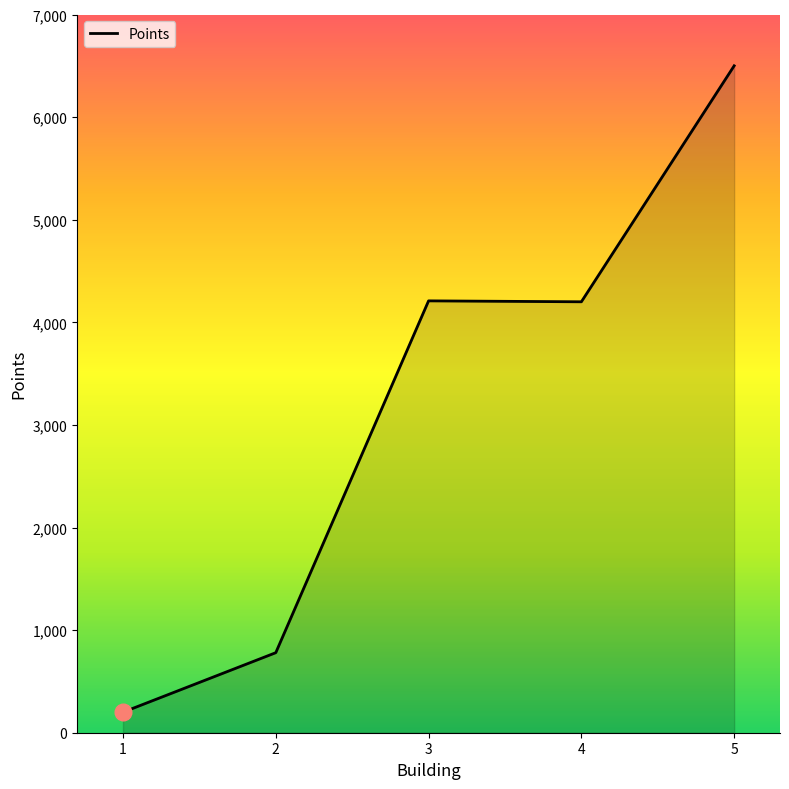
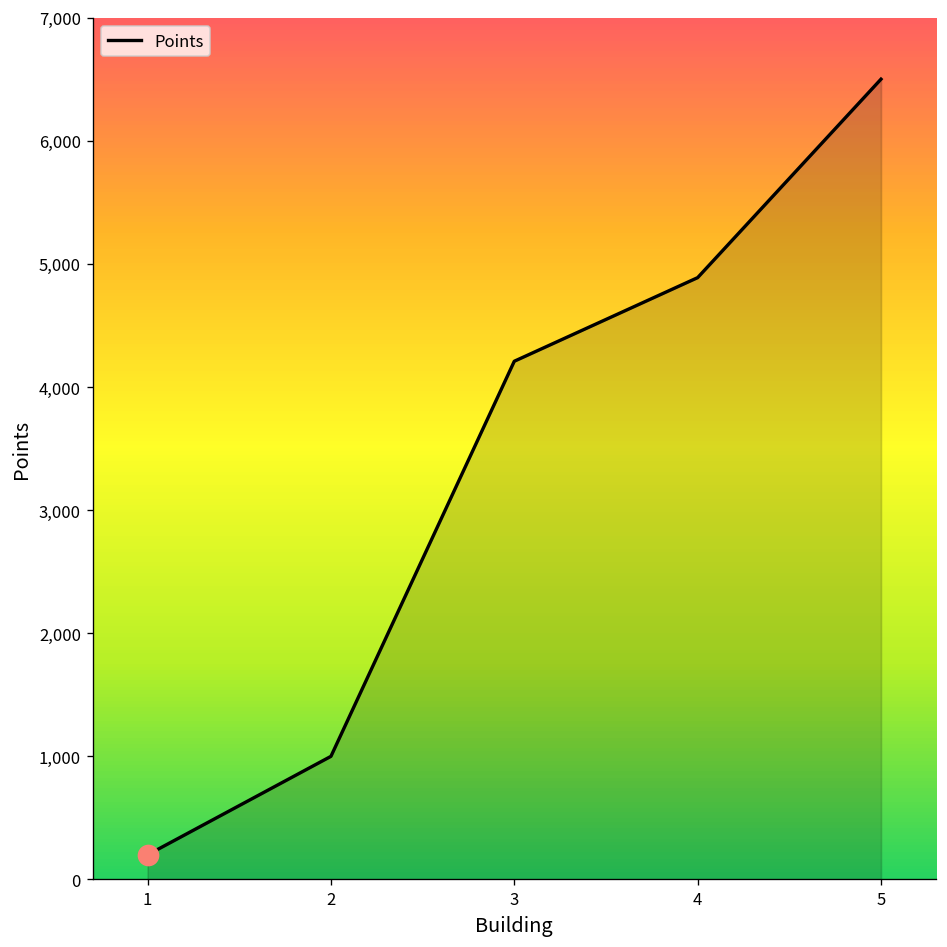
  {
    "Points": {
-     "2": "780",
+     "2": "1,000",
      "3": "4,210",
-     "4": "4,200",
+     "4": "4,890",
      "5": "6,500"
    }
  }
